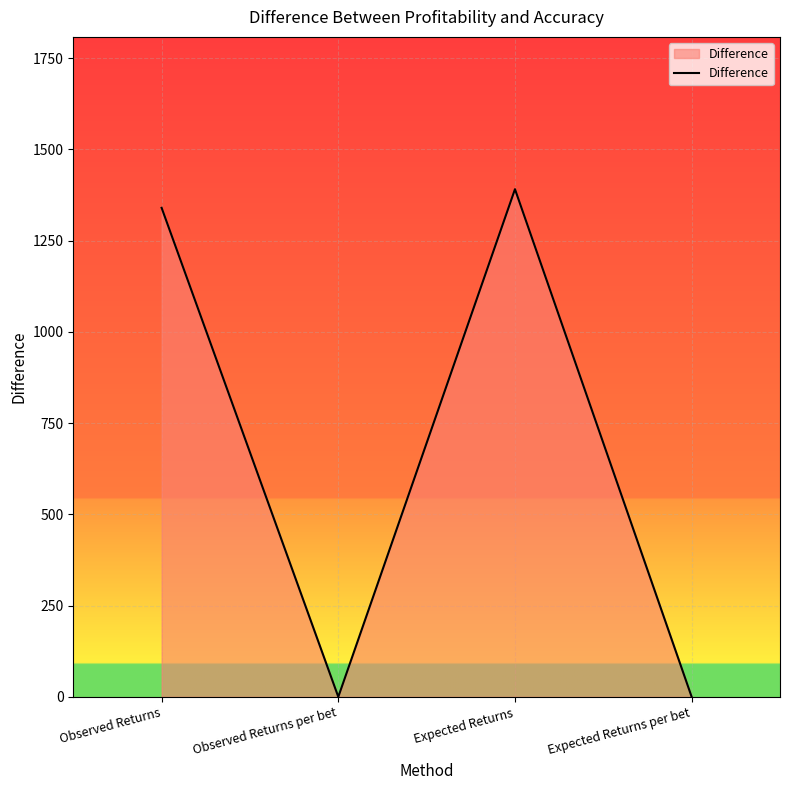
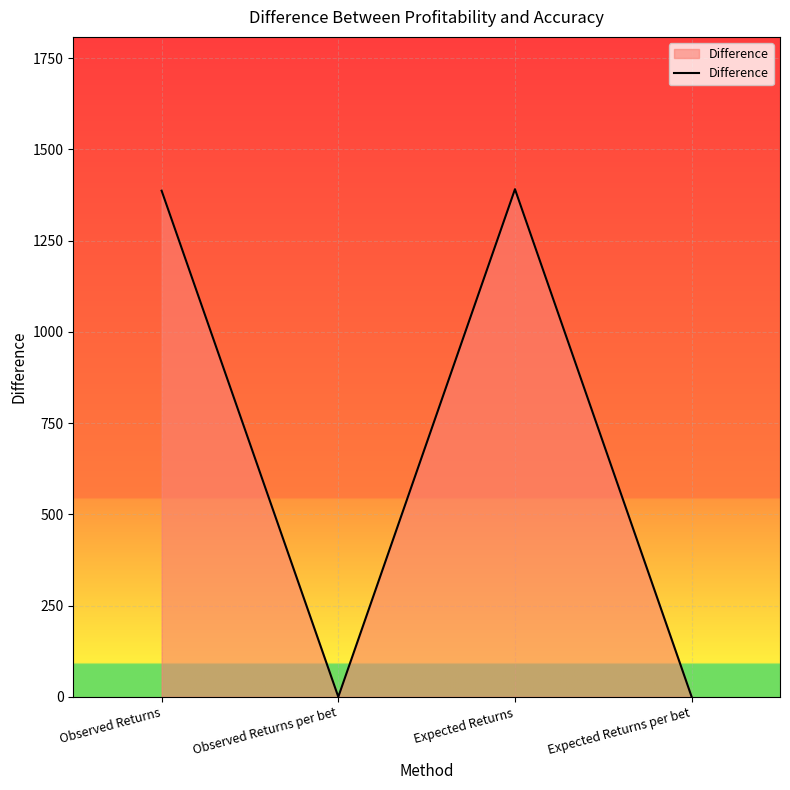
  {
-   "Observed Returns": 1340,
+   "Observed Returns": 1390,
    "Observed Returns per bet": 0,
    "Expected Returns": 1390,
    "Expected Returns per bet": 0
  }
